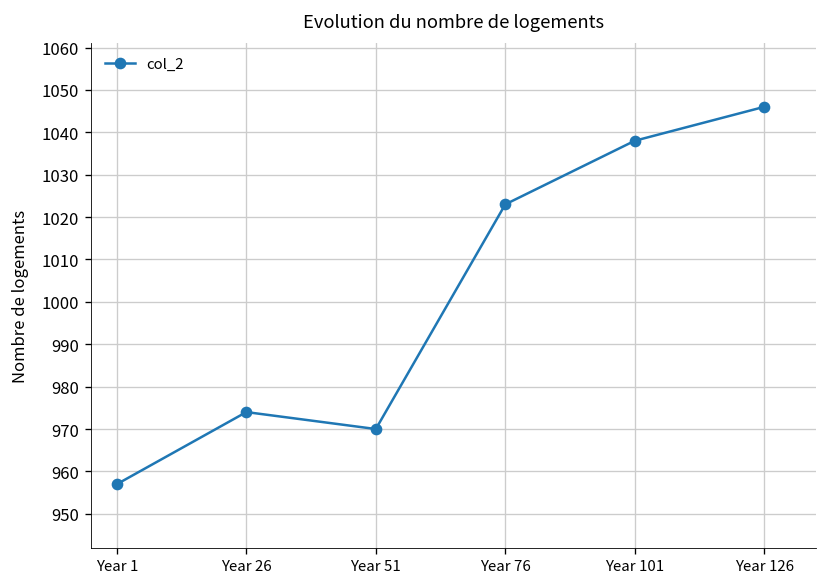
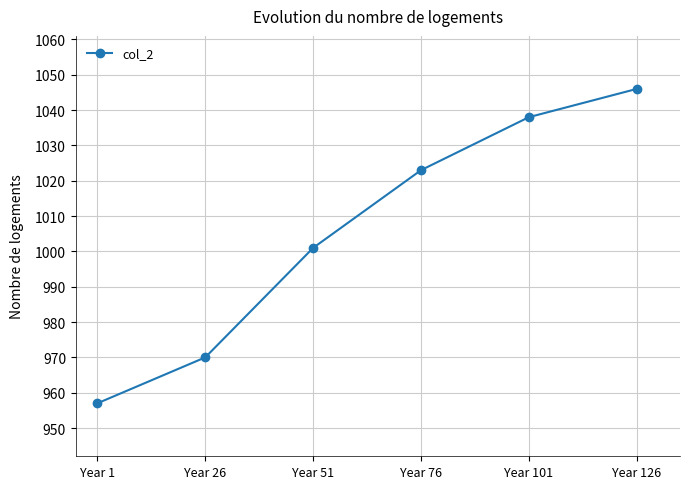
  {
    "Year 1": 957,
-   "Year 26": 974,
-   "Year 51": 970,
+   "Year 26": 970,
+   "Year 51": 1001,
    "Year 76": 1023,
    "Year 101": 1038,
    "Year 126": 1046
  }
